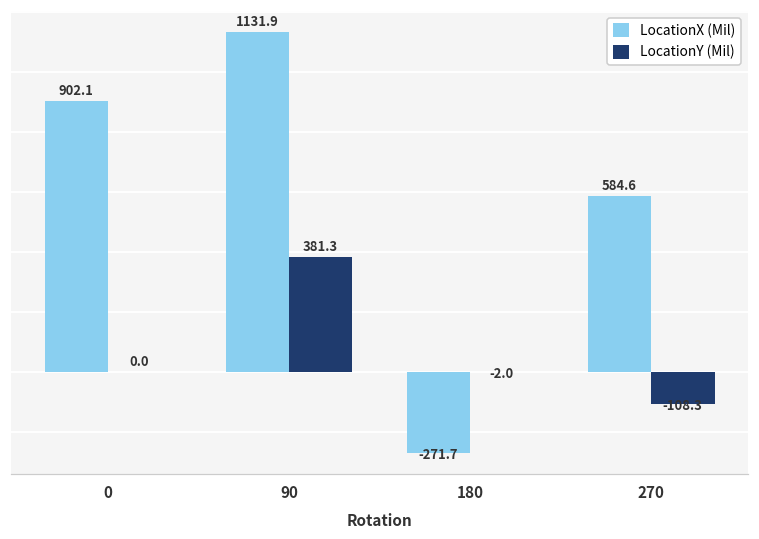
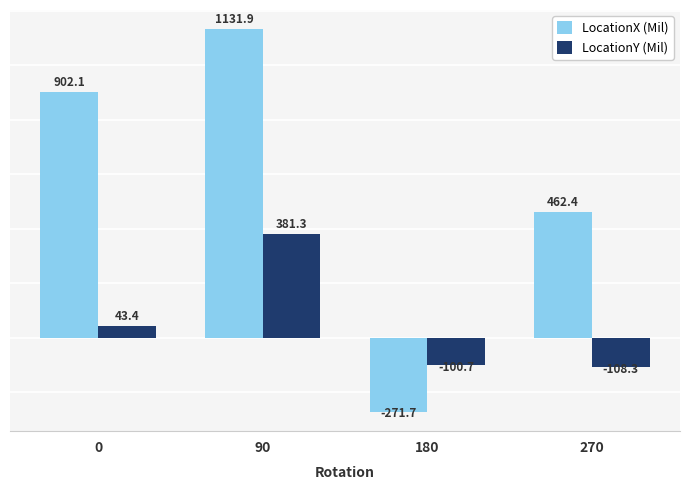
  {
    "LocationX (Mil)": {
      "0": 902.1,
      "90": 1131.9,
      "180": -271.7,
-     "270": 584.6
+     "270": 462.4
    },
    "LocationY (Mil)": {
-     "0": 0.0,
+     "0": 43.4,
      "90": 381.3,
-     "180": -2.0,
+     "180": -100.7,
      "270": -108.3
    }
  }
